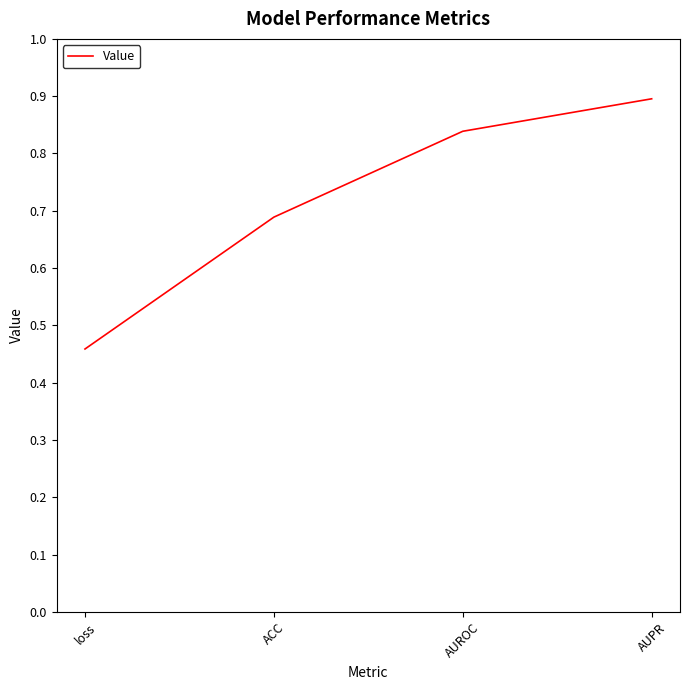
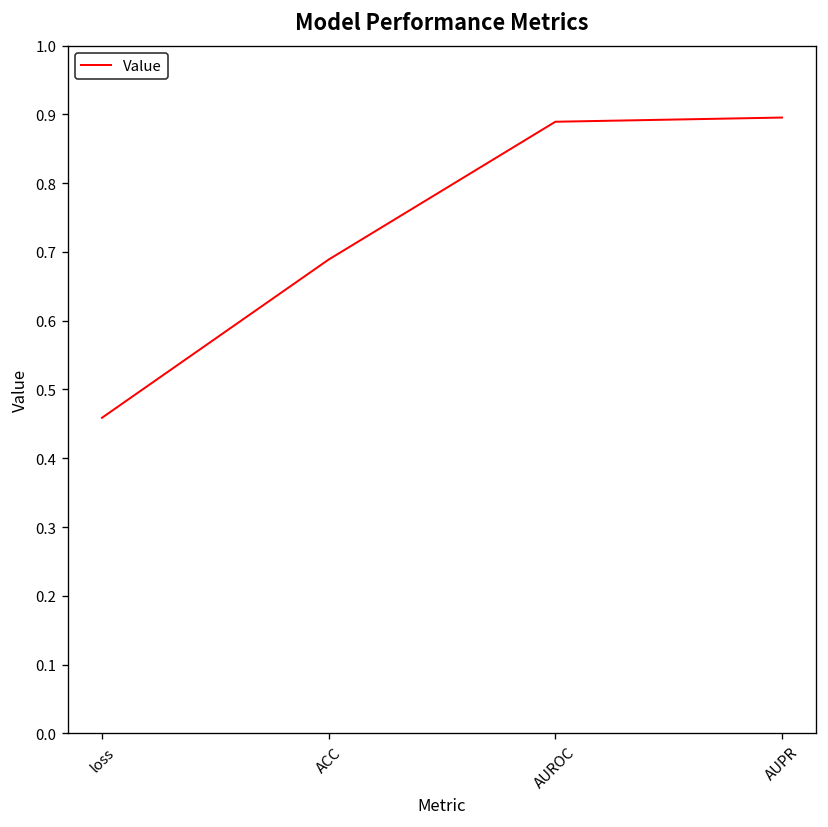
  {
    "loss": 0.46,
    "ACC": 0.69,
-   "AUROC": 0.84,
+   "AUROC": 0.89,
    "AUPR": 0.90
  }
